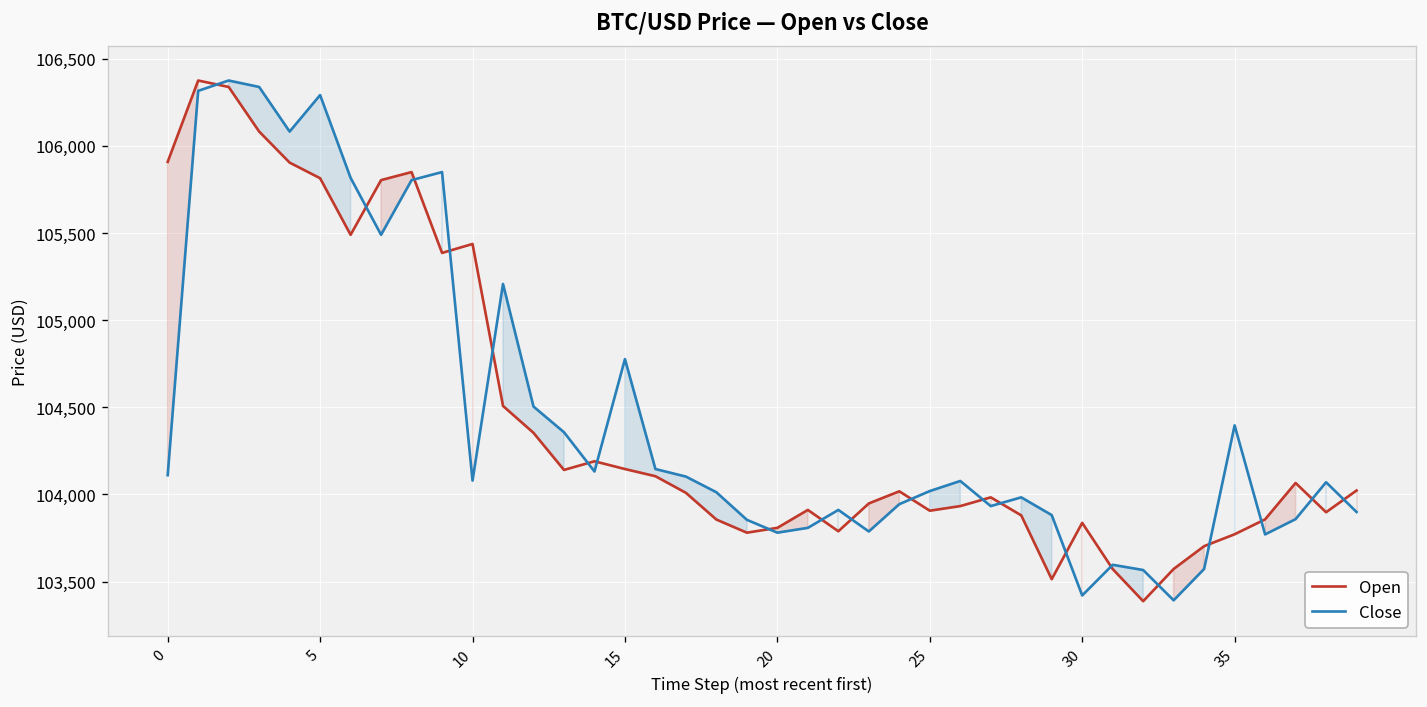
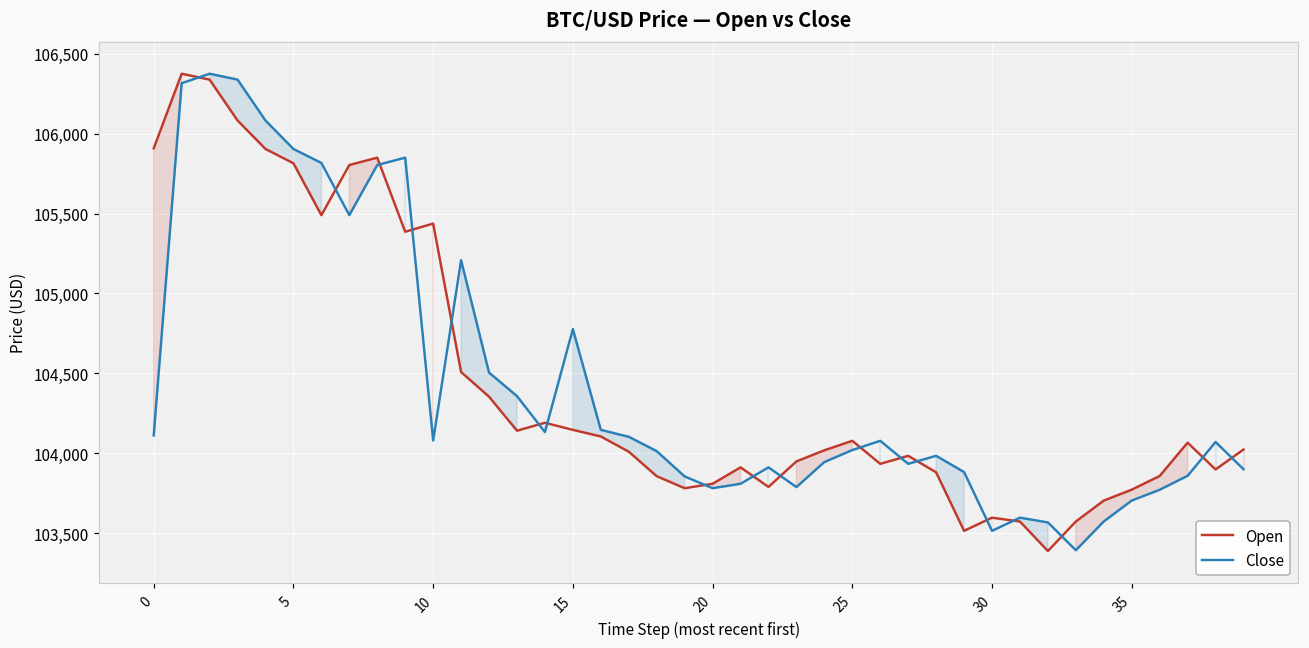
  {
    "Open": {
      "0": "105,910",
      "5": "105,810",
      "10": "105,440",
      "15": "104,150",
      "20": "103,810",
-     "25": "103,910",
-     "30": "103,840",
+     "25": "104,080",
+     "30": "103,600",
      "35": "103,770"
    },
    "Close": {
      "0": "104,110",
-     "5": "106,290",
+     "5": "105,900",
      "10": "104,080",
      "15": "104,780",
      "20": "103,780",
      "25": "104,020",
-     "30": "103,420",
-     "35": "104,400"
+     "30": "103,510",
+     "35": "103,700"
    }
  }
